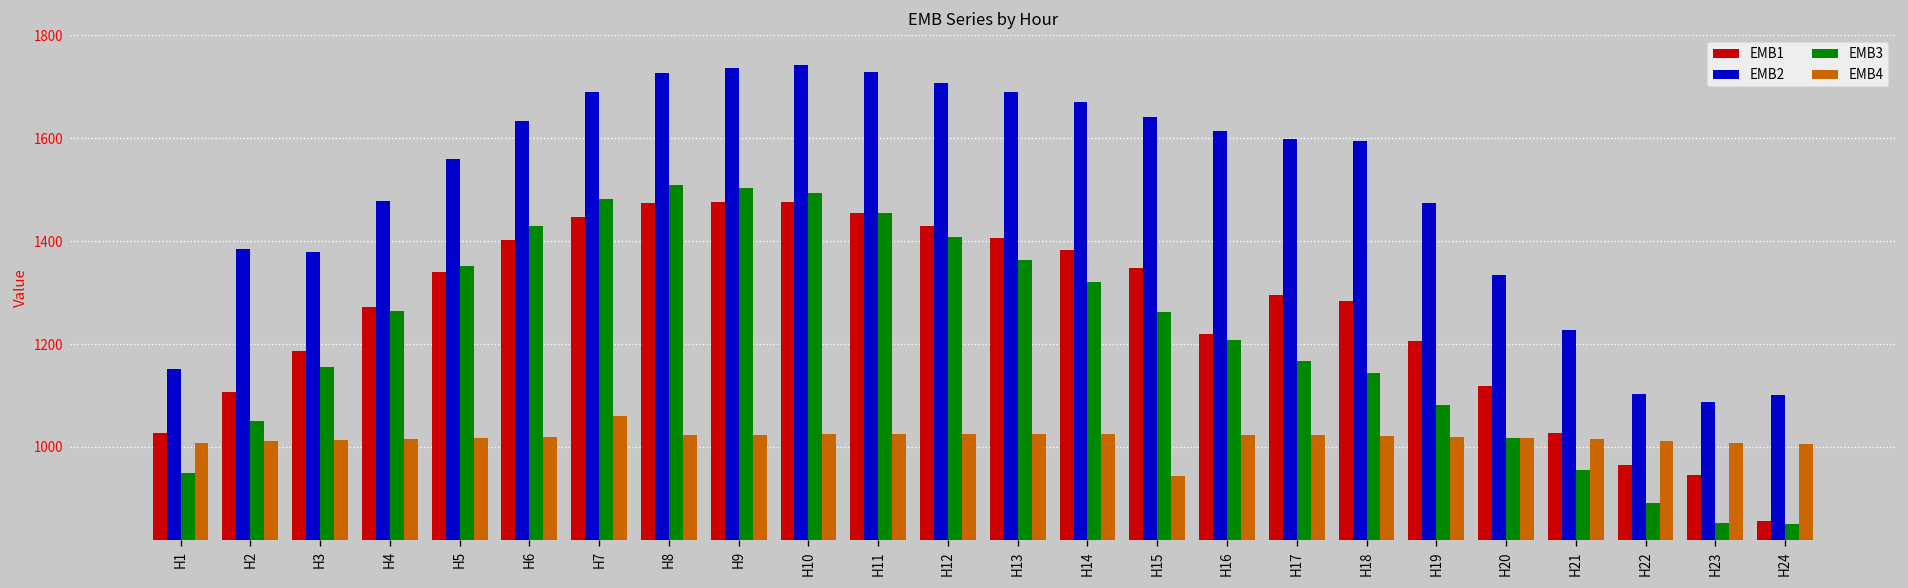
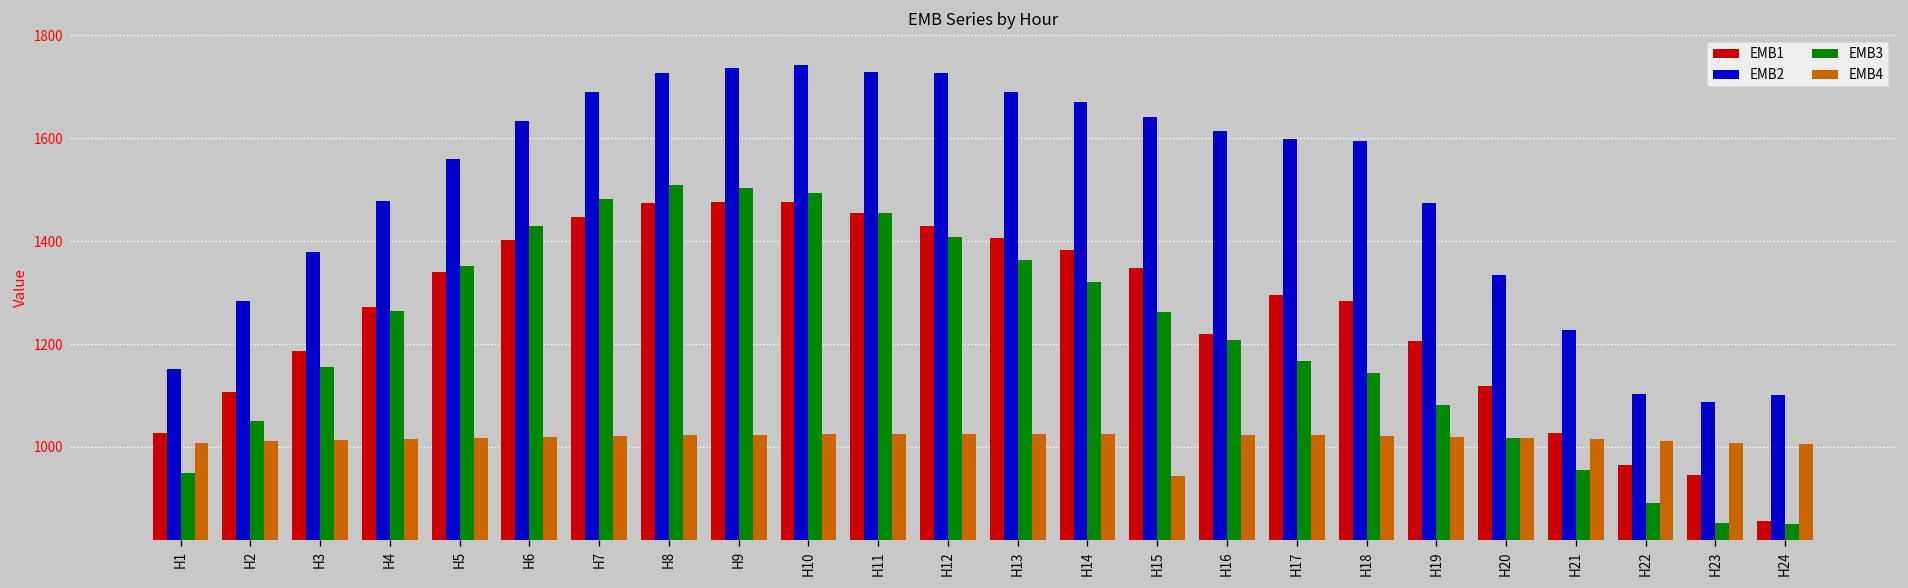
  {
    "EMB1": {
      "H1": 1030,
      "H2": 1110,
      "H3": 1190,
      "H4": 1270,
      "H5": 1340,
      "H6": 1400,
      "H7": 1450,
      "H8": 1470,
      "H9": 1480,
      "H10": 1480,
      "H11": 1460,
      "H12": 1430,
      "H13": 1410,
      "H14": 1380,
      "H15": 1350,
      "H16": 1220,
      "H17": 1290,
      "H18": 1280,
      "H19": 1210,
      "H20": 1120,
      "H21": 1030,
      "H22": 970,
      "H23": 940,
      "H24": 860
    },
    "EMB2": {
      "H1": 1150,
-     "H2": 1390,
+     "H2": 1280,
      "H3": 1380,
      "H4": 1480,
      "H5": 1560,
      "H6": 1630,
      "H7": 1690,
      "H8": 1730,
      "H9": 1740,
      "H10": 1740,
      "H11": 1730,
-     "H12": 1710,
+     "H12": 1730,
      "H13": 1690,
      "H14": 1670,
      "H15": 1640,
      "H16": 1610,
      "H17": 1600,
      "H18": 1590,
      "H19": 1470,
      "H20": 1330,
      "H21": 1230,
      "H22": 1100,
      "H23": 1090,
      "H24": 1100
    },
    "EMB3": {
      "H1": 950,
      "H2": 1050,
      "H3": 1150,
      "H4": 1260,
      "H5": 1350,
      "H6": 1430,
      "H7": 1480,
      "H8": 1510,
      "H9": 1500,
      "H10": 1490,
      "H11": 1450,
      "H12": 1410,
      "H13": 1360,
      "H14": 1320,
      "H15": 1260,
      "H16": 1210,
      "H17": 1170,
      "H18": 1140,
      "H19": 1080,
      "H20": 1020,
      "H21": 950,
      "H22": 890,
      "H23": 850,
      "H24": 850
    },
    "EMB4": {
      "H1": 1010,
      "H2": 1010,
      "H3": 1010,
      "H4": 1020,
      "H5": 1020,
      "H6": 1020,
-     "H7": 1060,
+     "H7": 1020,
      "H8": 1020,
      "H9": 1020,
      "H10": 1020,
      "H11": 1030,
      "H12": 1030,
      "H13": 1030,
      "H14": 1020,
      "H15": 940,
      "H16": 1020,
      "H17": 1020,
      "H18": 1020,
      "H19": 1020,
      "H20": 1020,
      "H21": 1010,
      "H22": 1010,
      "H23": 1010,
      "H24": 1010
    }
  }
